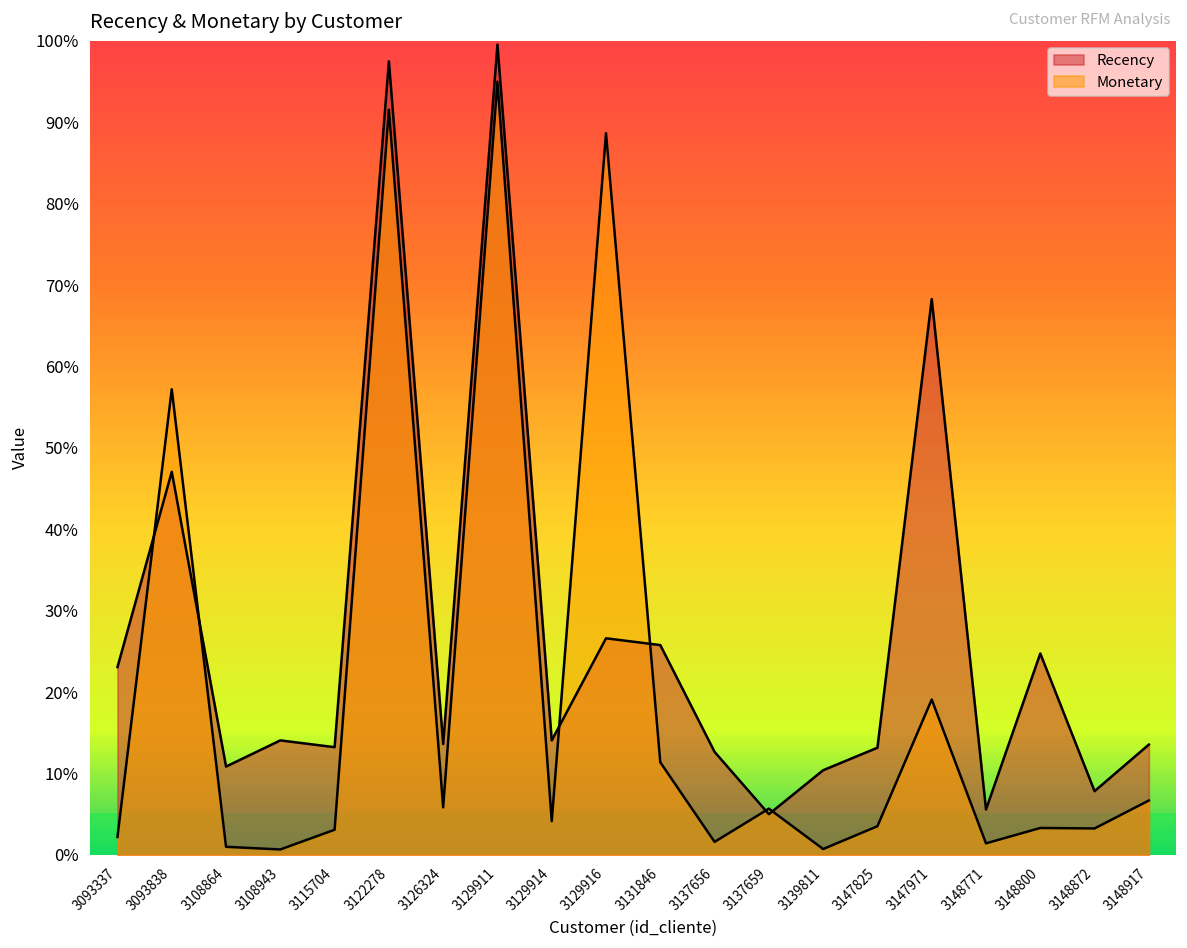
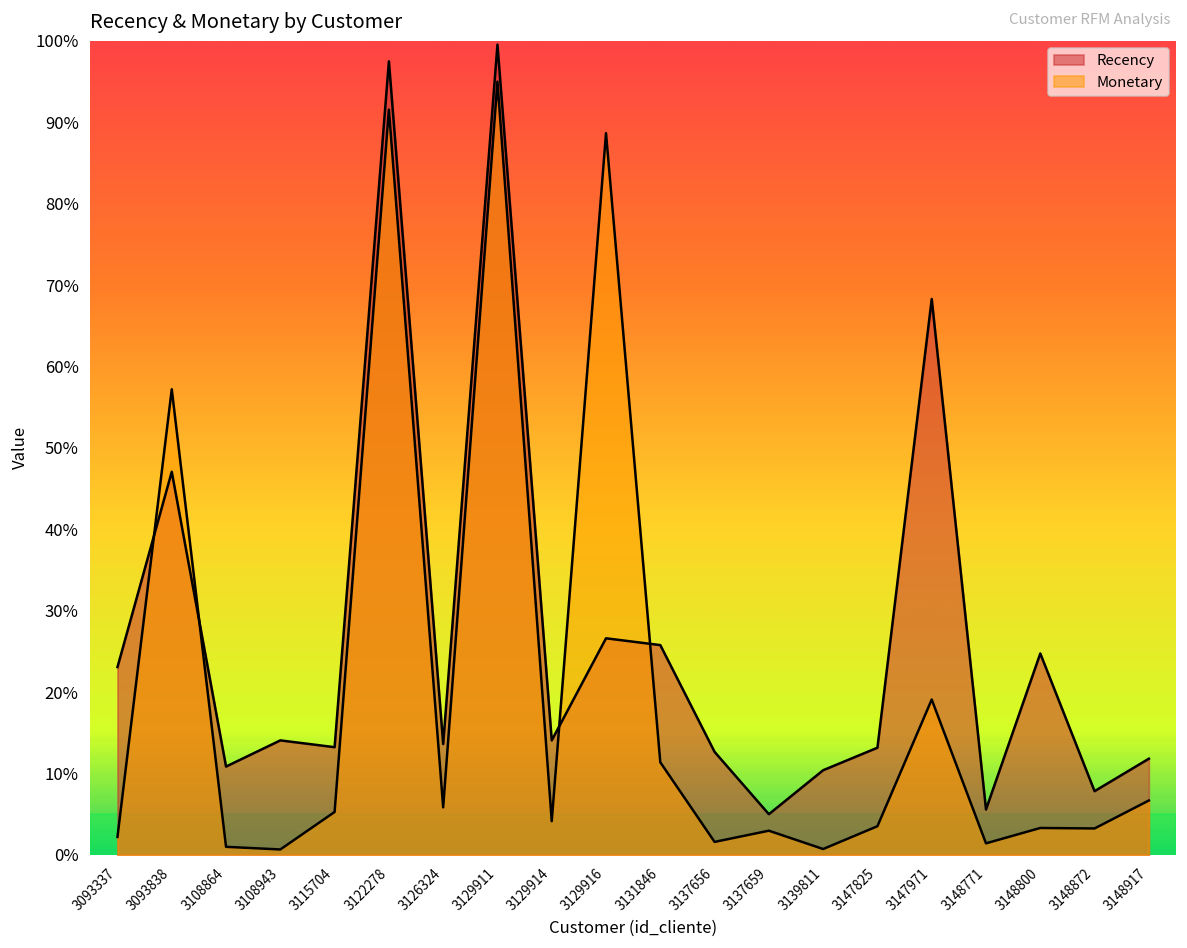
  {
    "Recency": {
      "3093337": "23%",
      "3093838": "47%",
      "3108864": "11%",
      "3108943": "14%",
      "3115704": "13%",
      "3122278": "97%",
      "3126324": "14%",
      "3129911": "100%",
      "3129914": "14%",
      "3129916": "27%",
      "3131846": "26%",
      "3137656": "13%",
      "3137659": "5%",
      "3139811": "10%",
      "3147825": "13%",
      "3147971": "68%",
      "3148771": "6%",
      "3148800": "25%",
      "3148872": "8%",
-     "3148917": "14%"
+     "3148917": "12%"
    },
    "Monetary": {
      "3093337": "2%",
      "3093838": "57%",
      "3108864": "1%",
      "3108943": "1%",
-     "3115704": "3%",
+     "3115704": "5%",
      "3122278": "92%",
      "3126324": "6%",
      "3129911": "95%",
      "3129914": "4%",
      "3129916": "89%",
      "3131846": "11%",
      "3137656": "2%",
-     "3137659": "6%",
+     "3137659": "3%",
      "3139811": "1%",
      "3147825": "4%",
      "3147971": "19%",
      "3148771": "1%",
      "3148800": "3%",
      "3148872": "3%",
      "3148917": "7%"
    }
  }
